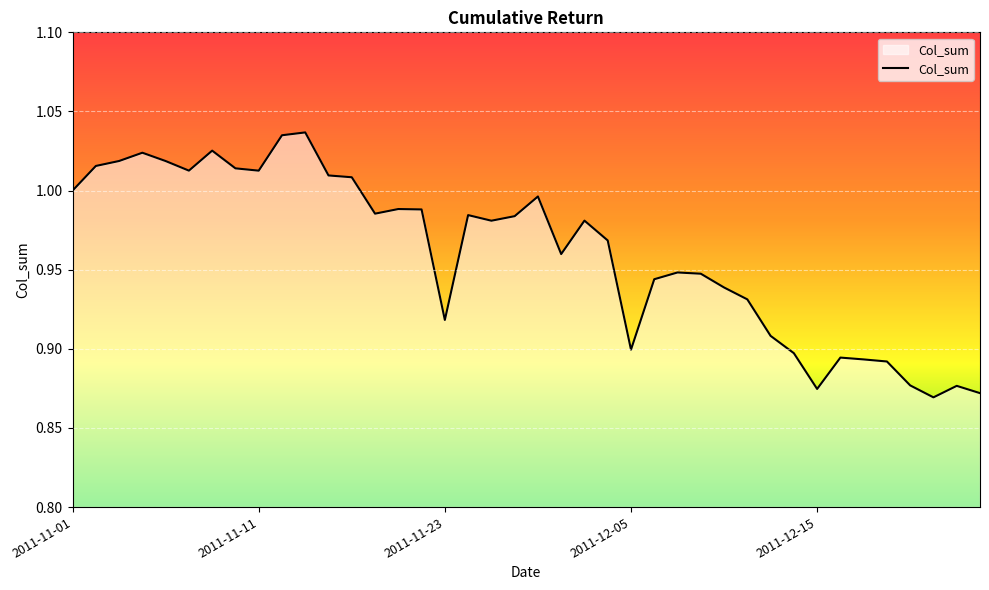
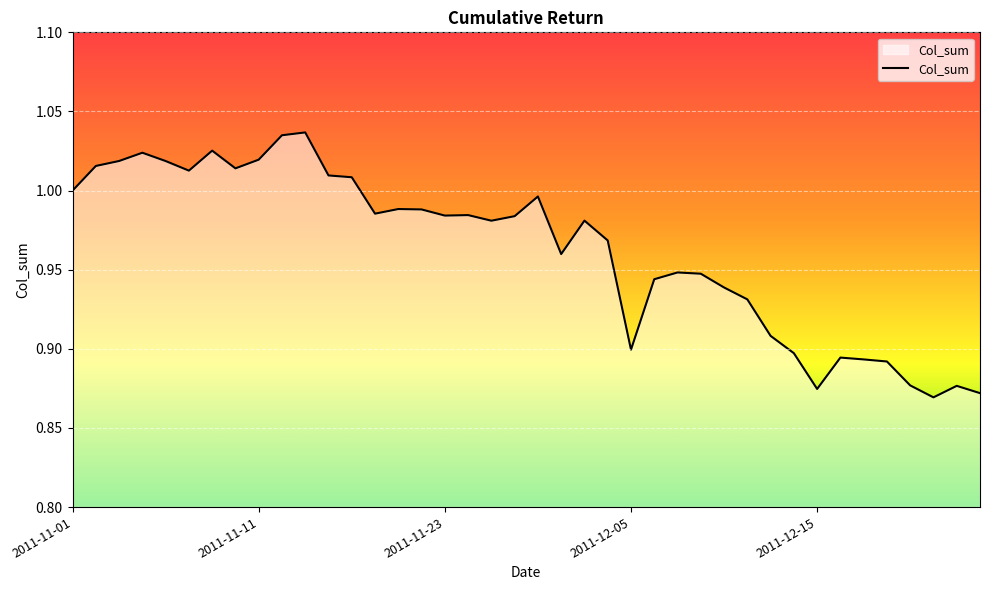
  {
    "2011-11-01": 1.000,
-   "2011-11-11": 1.013,
-   "2011-11-23": 0.918,
+   "2011-11-11": 1.020,
+   "2011-11-23": 0.984,
    "2011-12-05": 0.899,
    "2011-12-15": 0.875
  }
